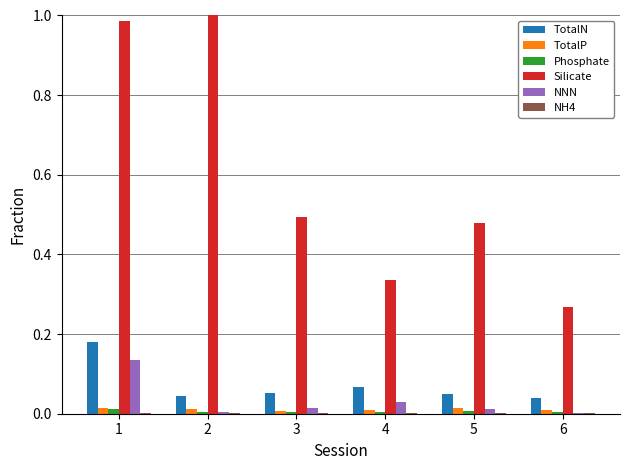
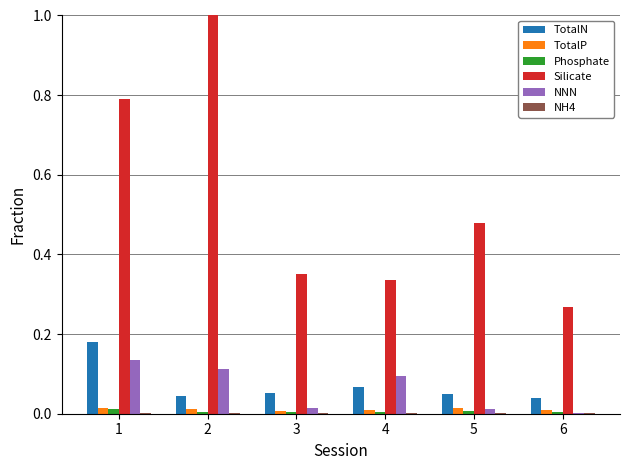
  {
    "TotalN": {
      "1": 0.18,
      "2": 0.04,
      "3": 0.05,
      "4": 0.07,
      "5": 0.05,
      "6": 0.04
    },
    "TotalP": {
      "1": 0.02,
      "2": 0.01,
      "4": 0.01,
      "5": 0.01,
      "6": 0.01
    },
    "Phosphate": {
      "1": 0.01,
      "5": 0.01
    },
    "Silicate": {
-     "1": 0.99,
+     "1": 0.79,
      "2": 1.00,
-     "3": 0.49,
+     "3": 0.35,
      "4": 0.33,
      "5": 0.48,
      "6": 0.27
    },
    "NNN": {
      "1": 0.14,
-     "2": 0.00,
+     "2": 0.11,
      "3": 0.01,
-     "4": 0.03,
+     "4": 0.10,
      "5": 0.01
    }
  }
